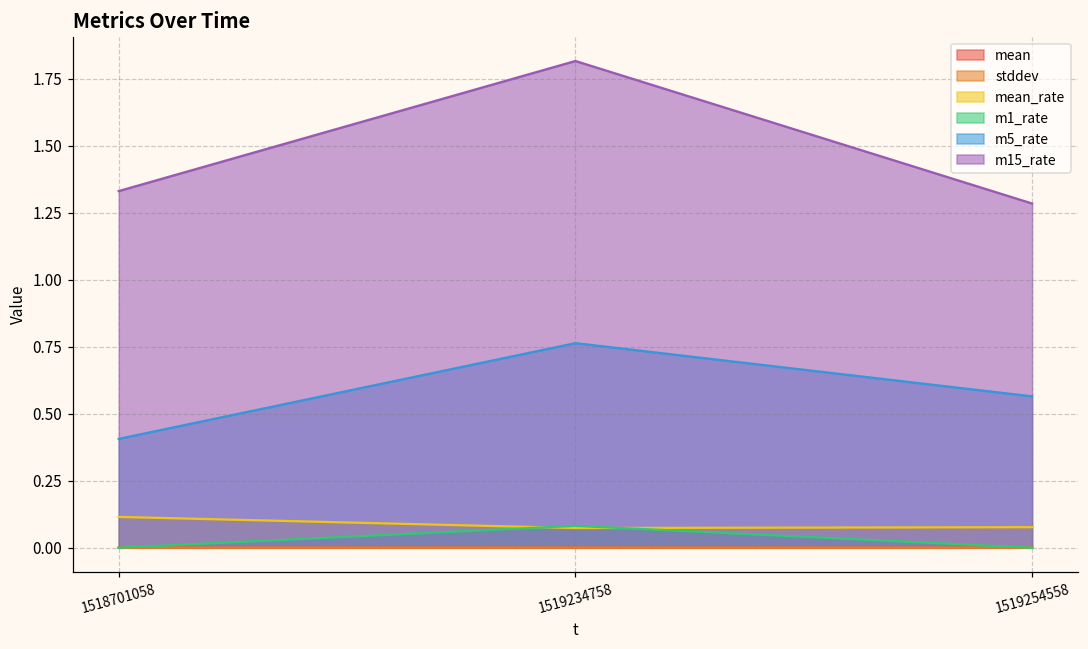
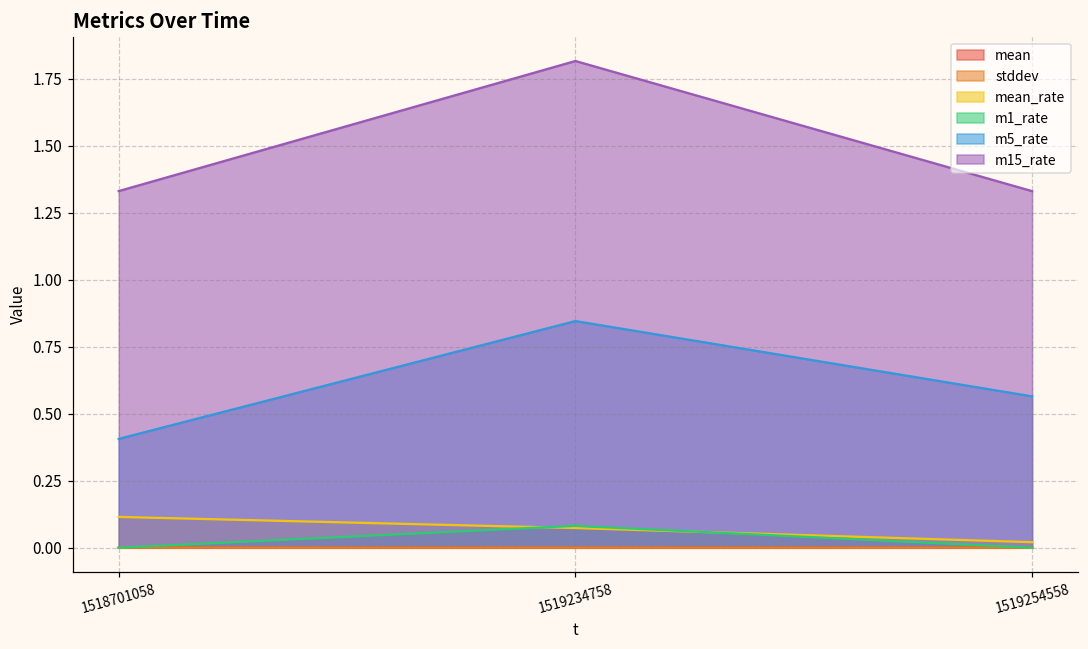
  {
    "stddev": {
      "1519234758": 0.00
    },
    "mean_rate": {
      "1518701058": 0.11,
-     "1519254558": 0.08
+     "1519254558": 0.02
    },
    "m5_rate": {
      "1518701058": 0.41,
-     "1519234758": 0.76,
+     "1519234758": 0.85,
      "1519254558": 0.56
    },
    "m15_rate": {
      "1518701058": 1.33,
      "1519234758": 1.82,
-     "1519254558": 1.28
+     "1519254558": 1.33
    }
  }
